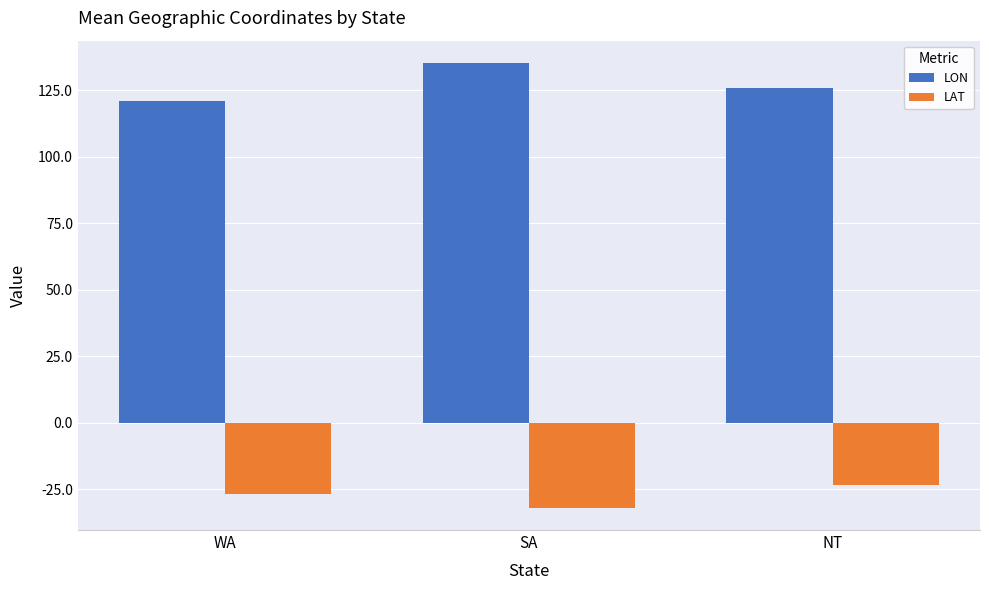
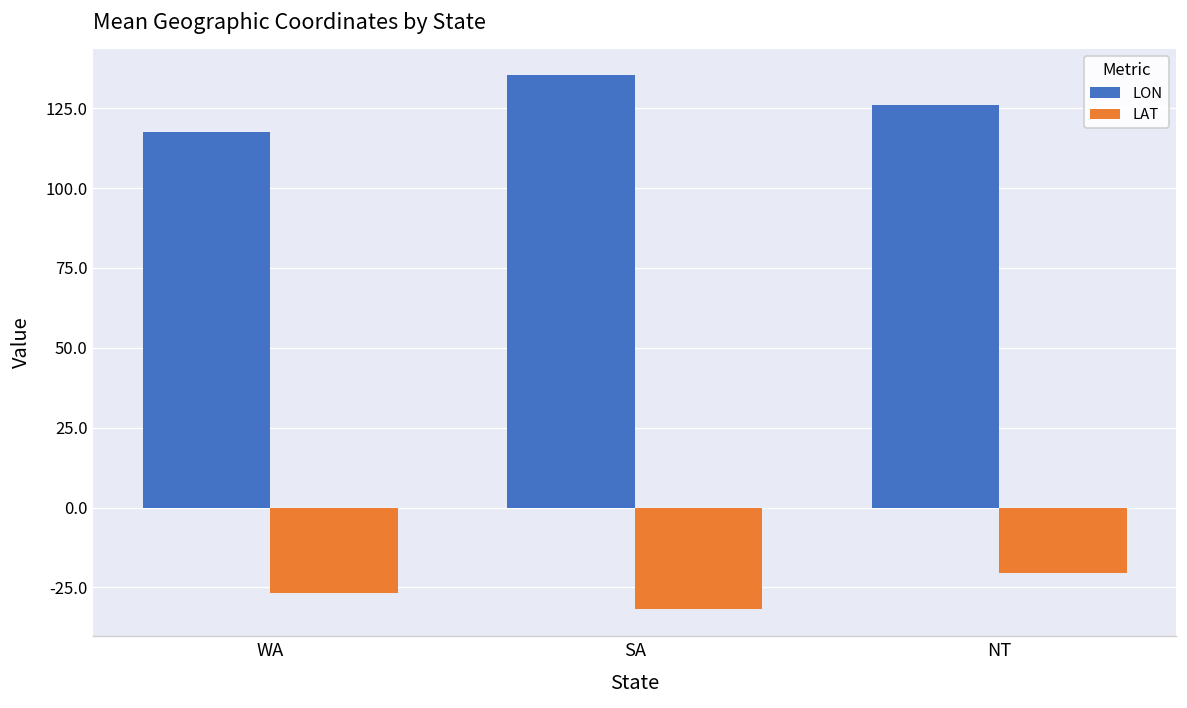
  {
    "LON": {
-     "WA": 121,
+     "WA": 117,
      "SA": 135,
      "NT": 126
    },
    "LAT": {
      "WA": -27,
      "SA": -32,
-     "NT": -23
+     "NT": -20
    }
  }
